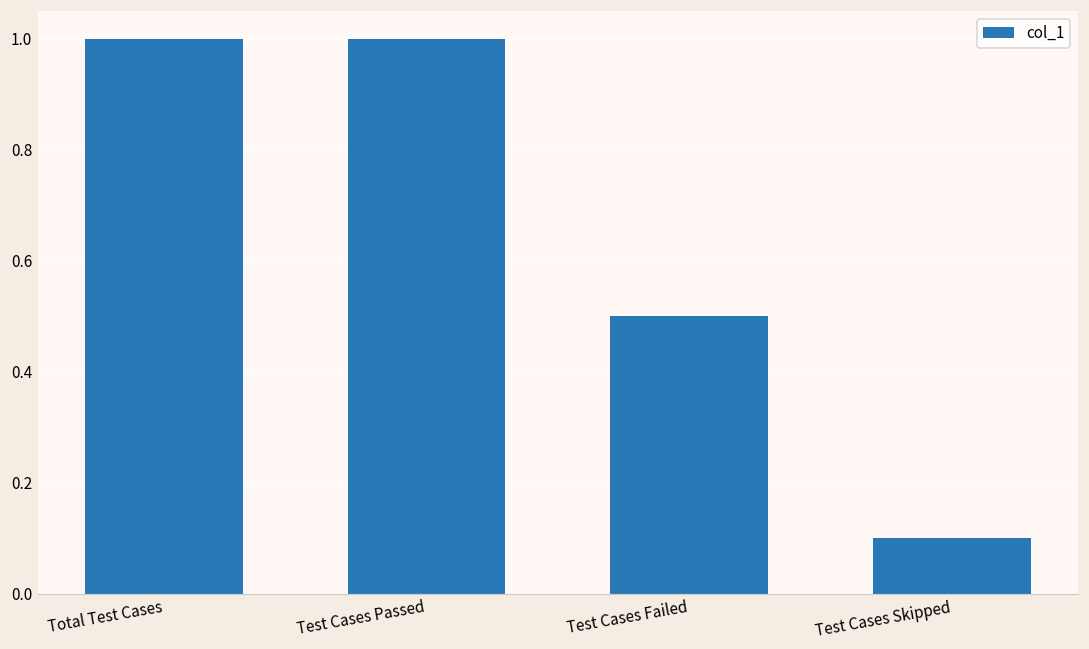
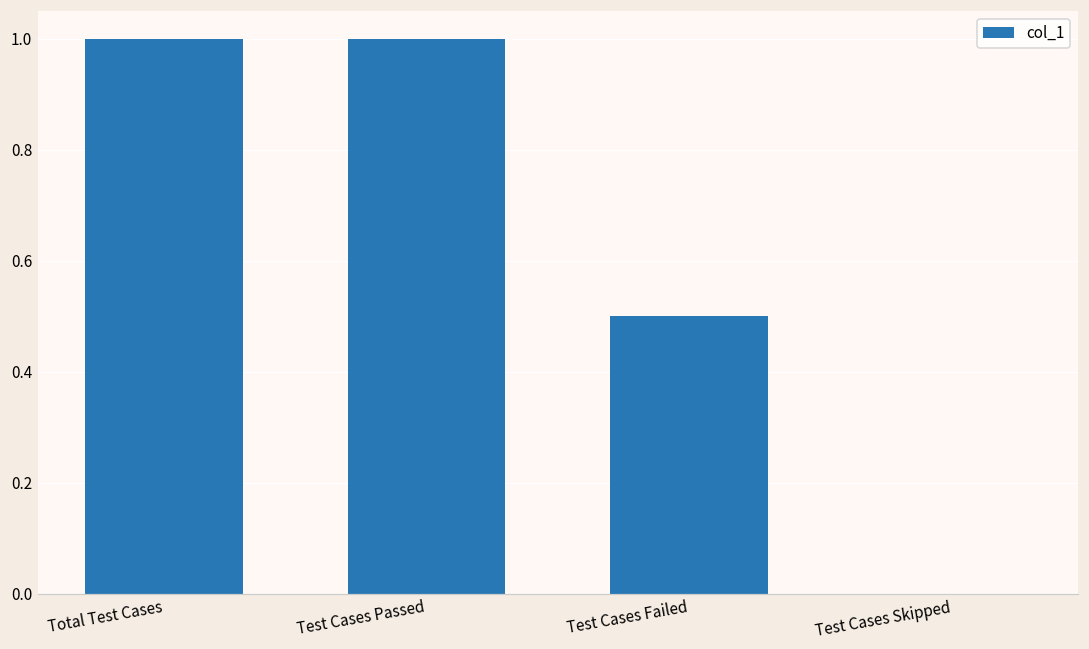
  {
    "Total Test Cases": 1.0,
    "Test Cases Passed": 1.0,
    "Test Cases Failed": 0.5,
-   "Test Cases Skipped": 0.1
+   "Test Cases Skipped": 0.0
  }
